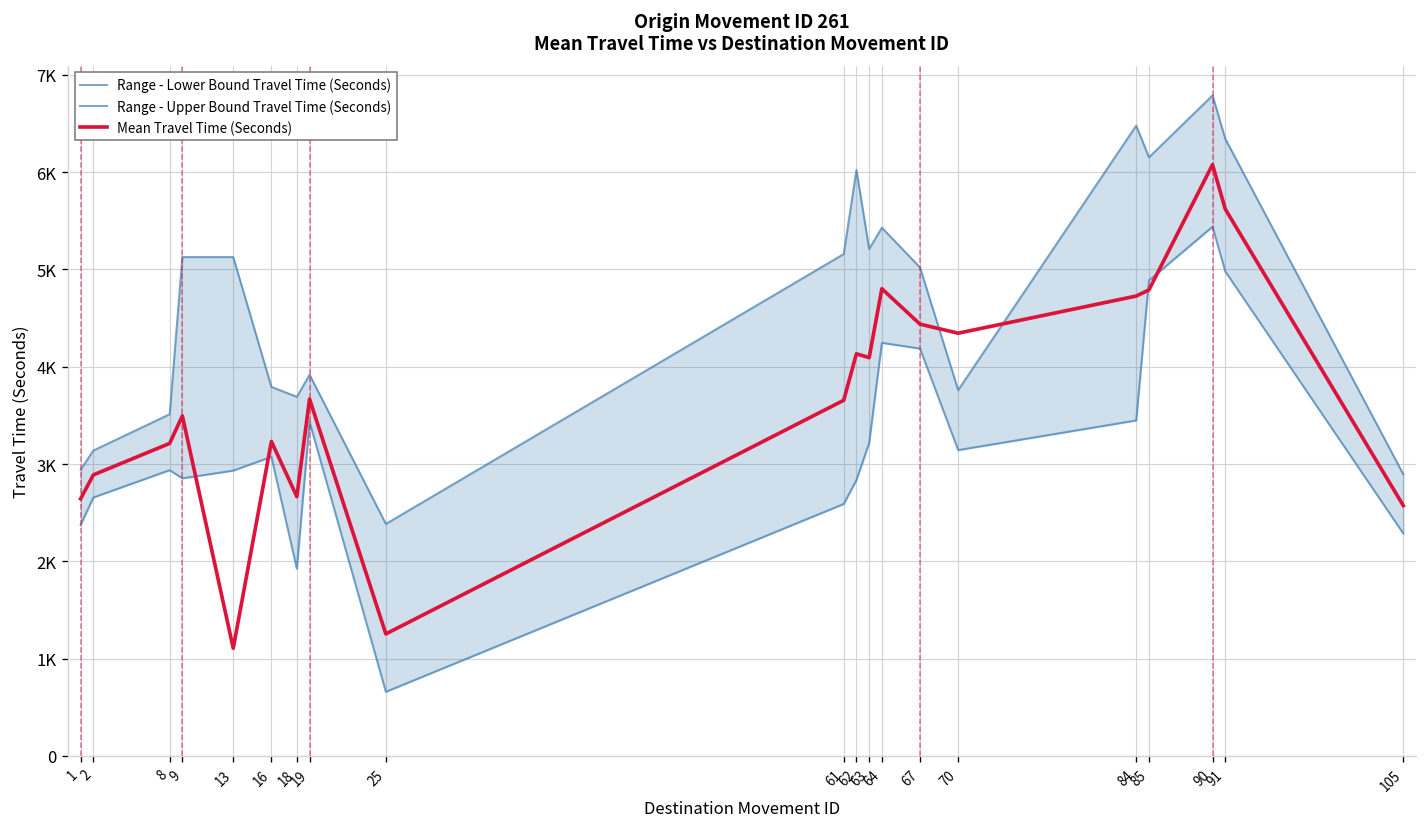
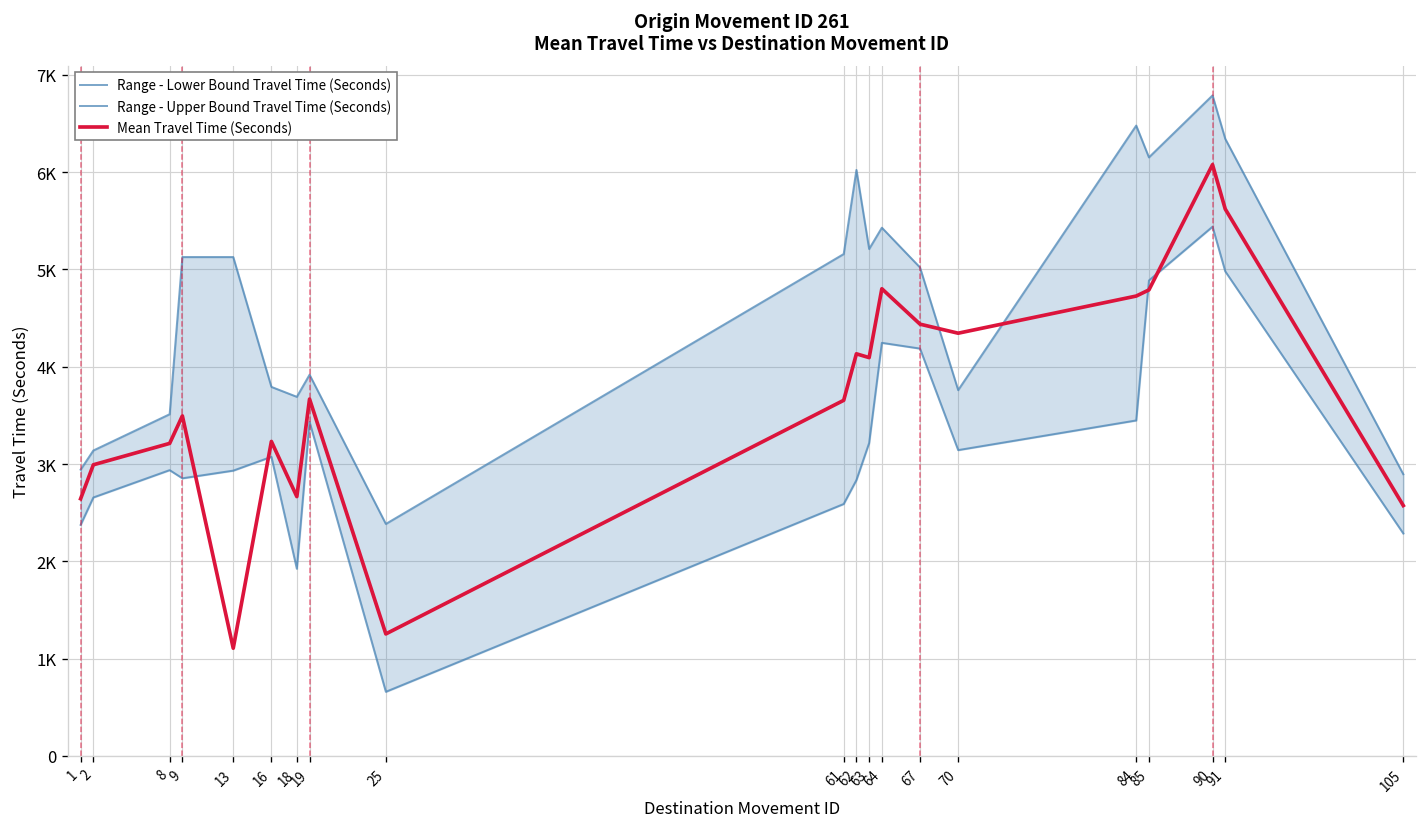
  {
    "Mean Travel Time (Seconds)": {
      "1": 2600,
-     "2": 2900,
+     "2": 3000,
      "8": 3200,
      "9": 3500,
      "13": 1100,
      "16": 3200,
      "18": 2700,
      "19": 3700,
      "25": 1300,
      "61": 3700,
      "62": 4100,
      "63": 4100,
      "64": 4800,
      "67": 4400,
      "70": 4300,
      "84": 4700,
      "85": 4800,
      "90": 6100,
      "91": 5600,
      "105": 2600
    }
  }
